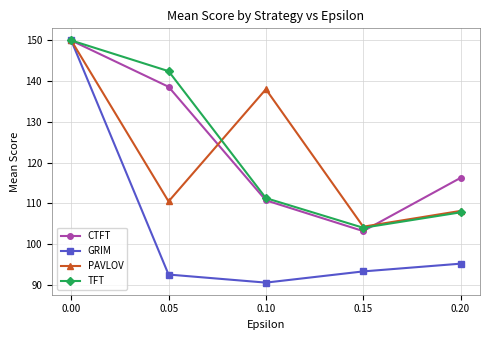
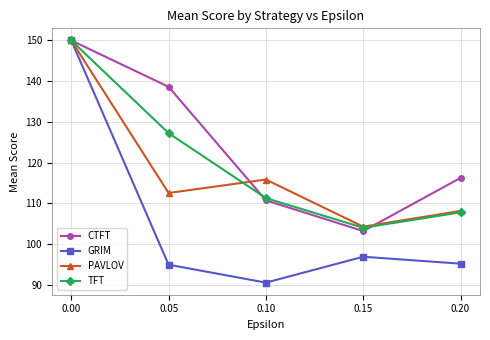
  {
    "CTFT": {
      "0.05": 139,
      "0.15": 103,
      "0.20": 116
    },
    "GRIM": {
-     "0.05": 93,
+     "0.05": 95,
      "0.10": 91,
-     "0.15": 93,
+     "0.15": 97,
      "0.20": 95
    },
    "PAVLOV": {
-     "0.05": 110,
-     "0.10": 138
+     "0.05": 113,
+     "0.10": 116
    },
    "TFT": {
-     "0.05": 142
+     "0.05": 127
    }
  }
